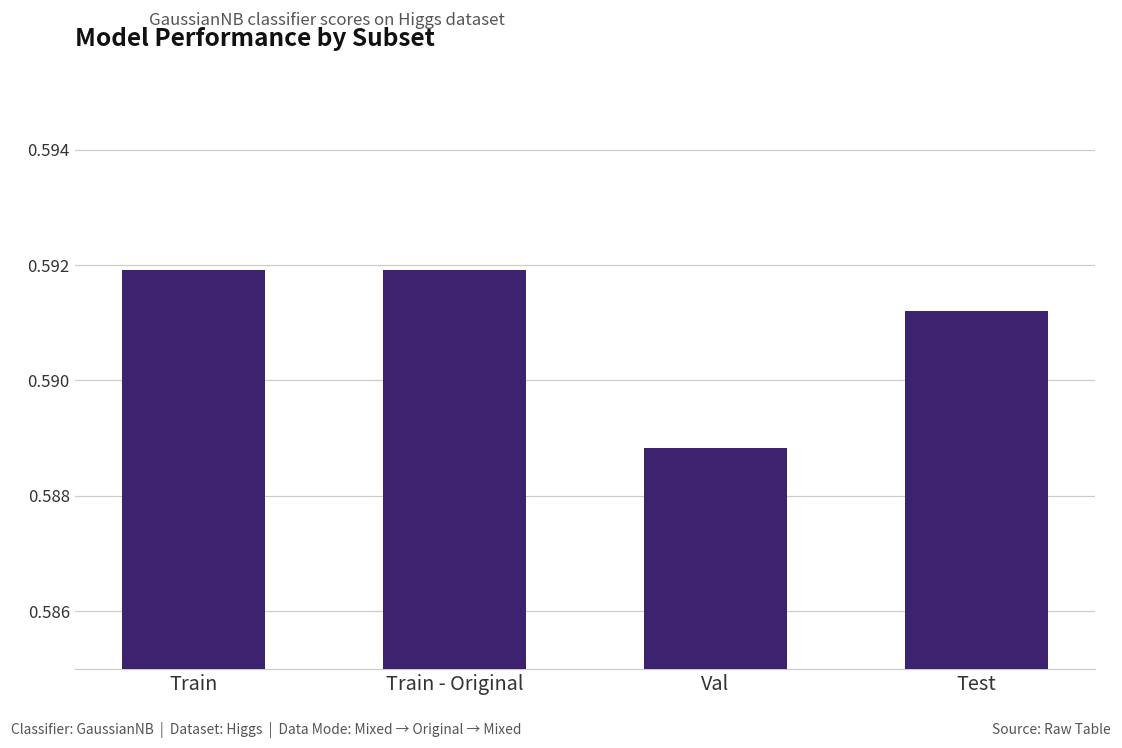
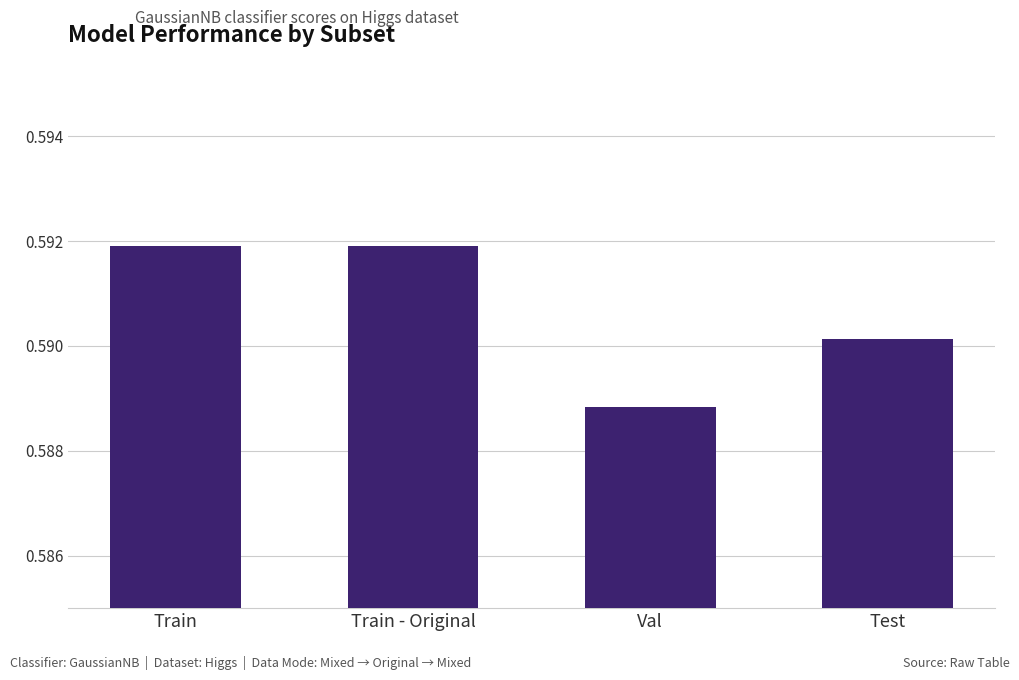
  {
    "Train": 0.5919,
    "Train - Original": 0.5919,
    "Val": 0.5888,
-   "Test": 0.5912
+   "Test": 0.5901
  }
